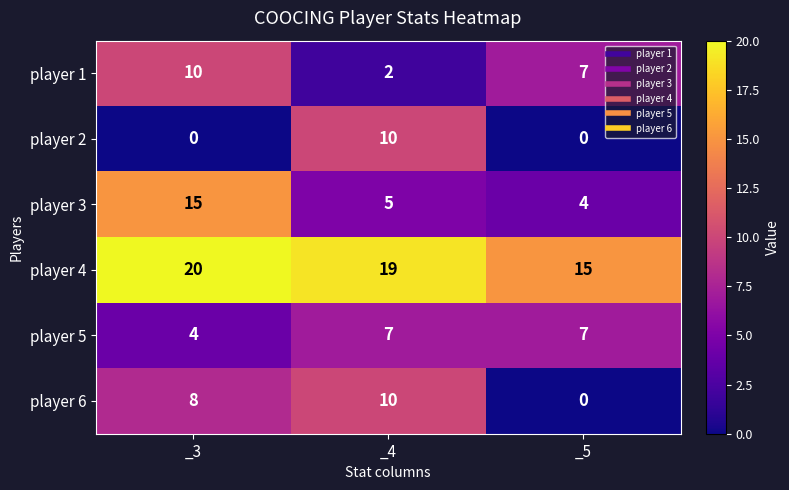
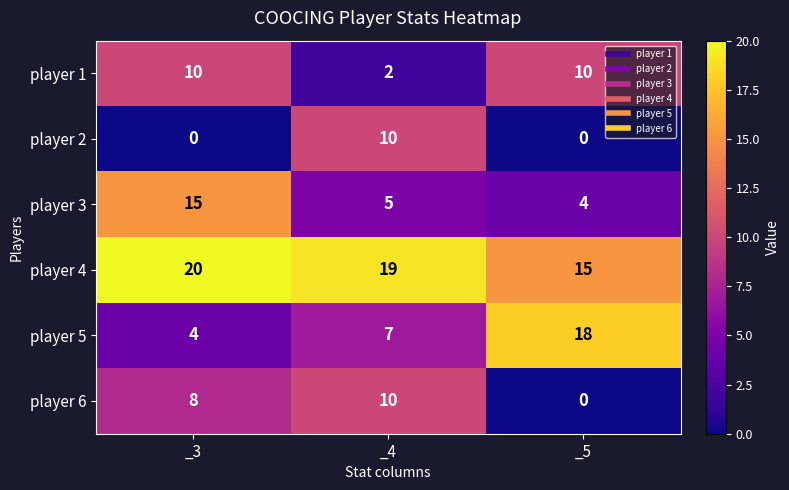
  {
    "player 1": {
      "_3": 10,
      "_4": 2,
-     "_5": 7
+     "_5": 10
    },
    "player 2": {
      "_3": 0,
      "_4": 10,
      "_5": 0
    },
    "player 3": {
      "_3": 15,
      "_4": 5,
      "_5": 4
    },
    "player 4": {
      "_3": 20,
      "_4": 19,
      "_5": 15
    },
    "player 5": {
      "_3": 4,
      "_4": 7,
-     "_5": 7
+     "_5": 18
    },
    "player 6": {
      "_3": 8,
      "_4": 10,
      "_5": 0
    }
  }
